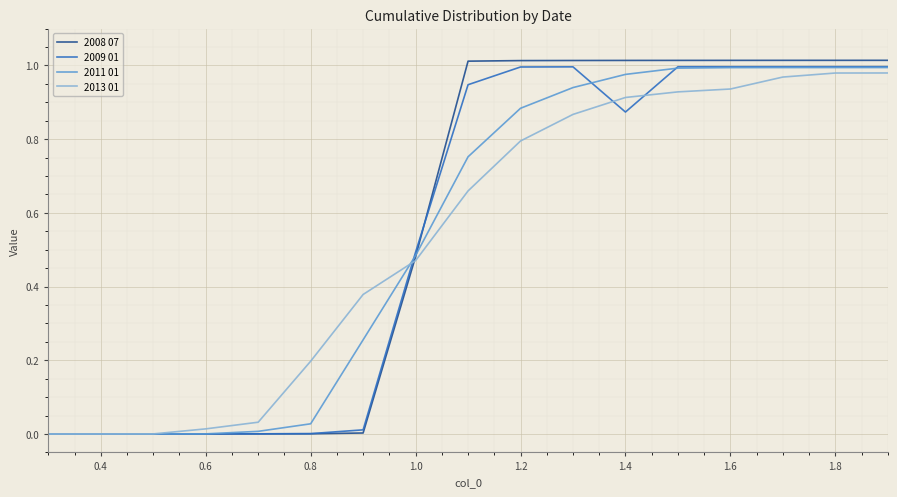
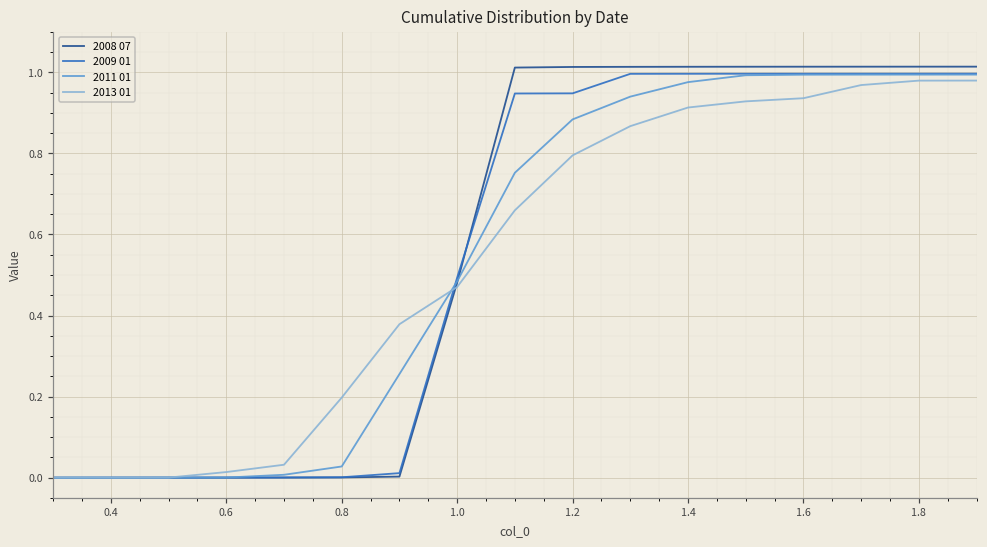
  {
    "2008 07": {
      "1.2": 1.01,
      "1.4": 1.01,
      "1.6": 1.01,
      "1.8": 1.01
    },
    "2009 01": {
      "1.0": 0.49,
-     "1.2": 1.00,
-     "1.4": 0.87
+     "1.2": 0.95,
+     "1.4": 1.00
    }
  }
